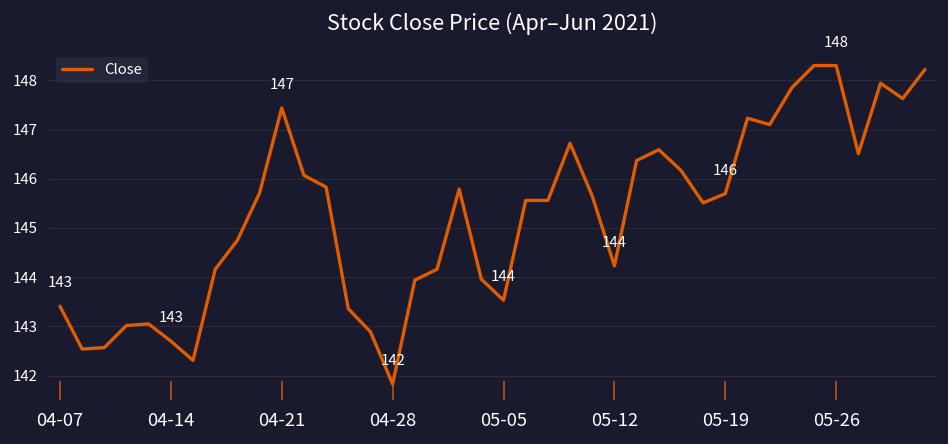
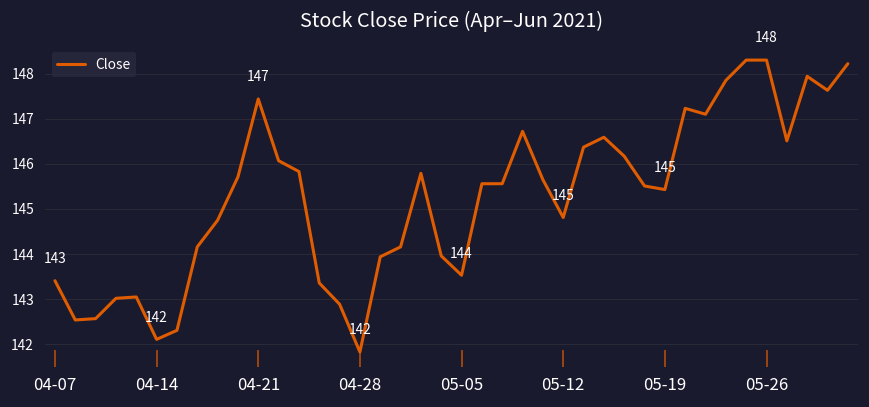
  {
    "04-07": 143,
-   "04-14": 143,
+   "04-14": 142,
    "04-21": 147,
    "04-28": 142,
-   "05-12": 144,
-   "05-19": 146,
+   "05-12": 145,
+   "05-19": 145,
    "05-26": 148
  }
